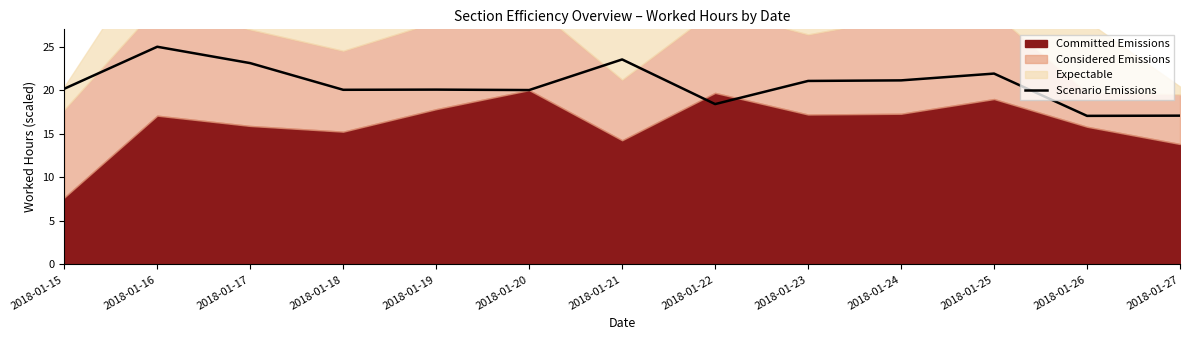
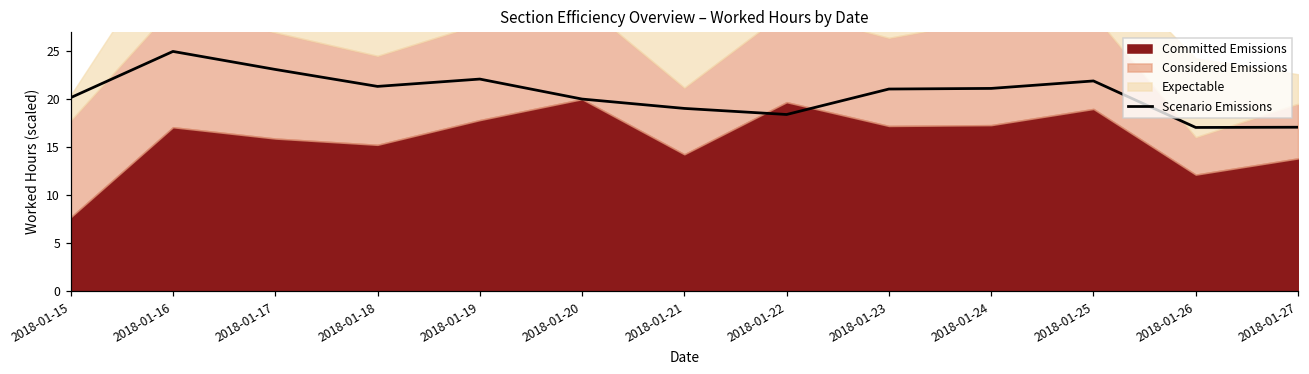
  {
    "Committed Emissions": {
      "2018-01-15": 8,
      "2018-01-16": 17,
      "2018-01-17": 16,
      "2018-01-18": 15,
      "2018-01-19": 18,
      "2018-01-21": 14,
      "2018-01-22": 20,
      "2018-01-23": 17,
      "2018-01-24": 17,
      "2018-01-25": 19,
-     "2018-01-26": 16,
+     "2018-01-26": 12,
      "2018-01-27": 14
    },
    "Scenario Emissions": {
      "2018-01-16": 25,
      "2018-01-17": 23,
-     "2018-01-18": 20,
-     "2018-01-19": 20,
-     "2018-01-21": 24,
+     "2018-01-18": 21,
+     "2018-01-19": 22,
+     "2018-01-21": 19,
      "2018-01-22": 18,
      "2018-01-23": 21,
      "2018-01-24": 21,
      "2018-01-25": 22,
      "2018-01-26": 17,
      "2018-01-27": 17
    },
    "Considered Emissions": {
      "2018-01-15": 10,
      "2018-01-17": 11,
      "2018-01-18": 9,
      "2018-01-21": 7,
      "2018-01-23": 9,
      "2018-01-27": 6
    },
    "Expectable": {
-     "2018-01-27": 1
+     "2018-01-27": 3
    }
  }
